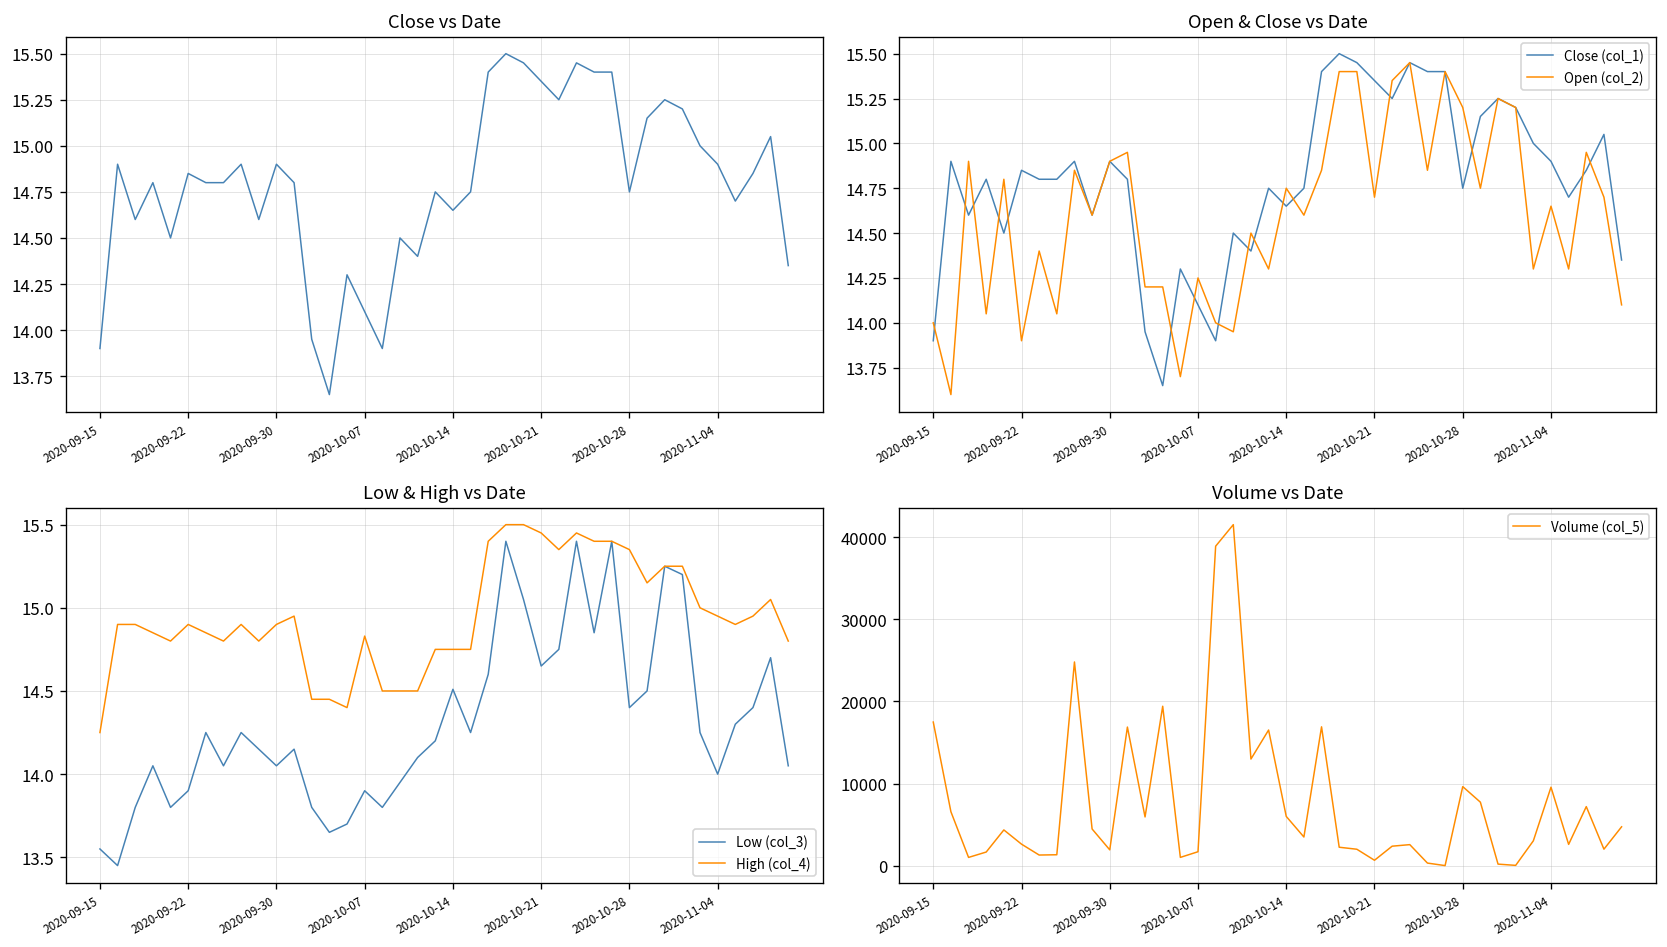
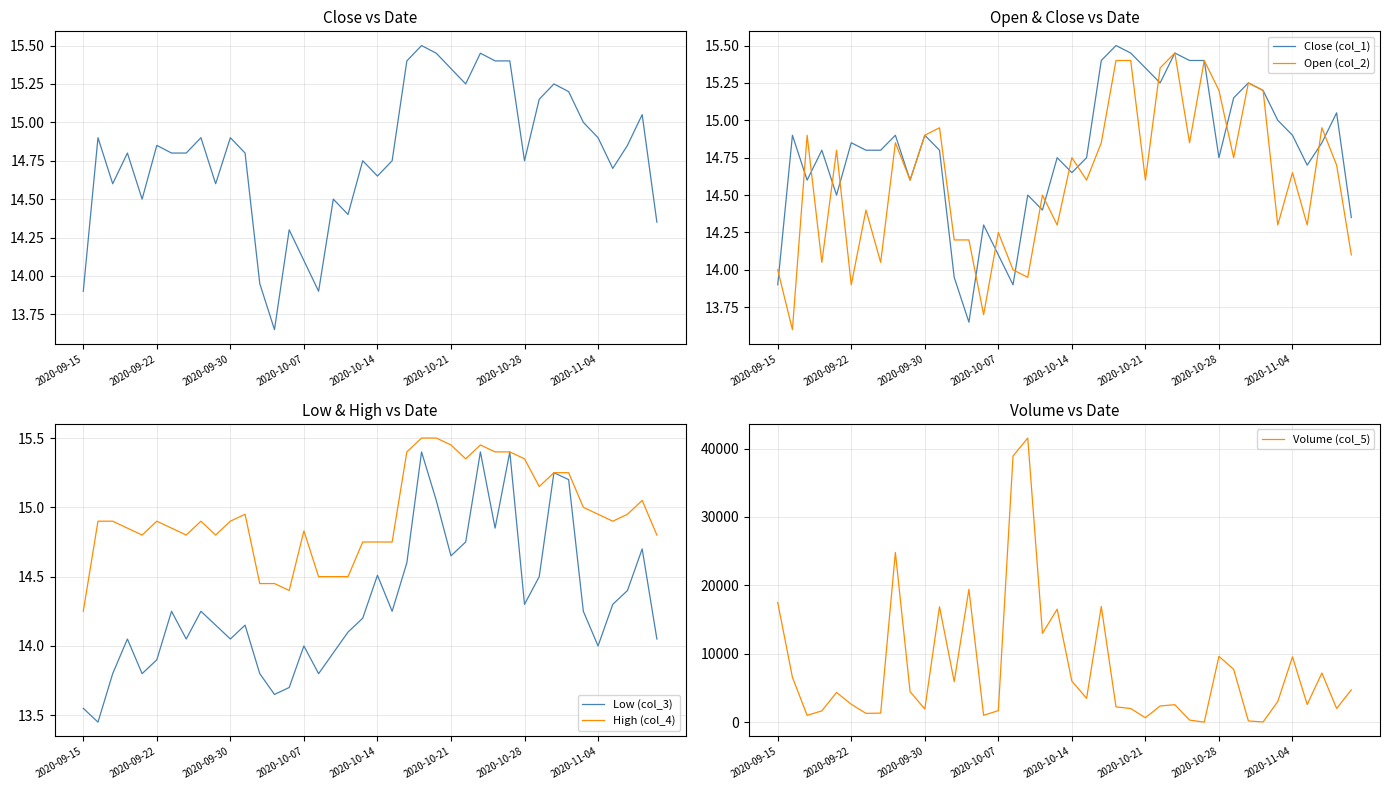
  {
    "Close vs Date": {
      "2020-09-15": 13.90,
      "2020-09-22": 14.85,
      "2020-09-30": 14.90,
      "2020-10-07": 14.10,
      "2020-10-14": 14.65,
      "2020-10-21": 15.35,
      "2020-10-28": 14.75,
      "2020-11-04": 14.90
    },
    "Open & Close vs Date": {
      "Close (col_1)": {
        "2020-09-15": 13.9,
        "2020-09-22": 14.85,
        "2020-10-07": 14.1,
        "2020-10-14": 14.65,
        "2020-10-21": 15.35,
        "2020-10-28": 14.75,
        "2020-11-04": 14.9
      },
      "Open (col_2)": {
        "2020-09-15": 14.0,
        "2020-09-22": 13.9,
        "2020-10-07": 14.25,
        "2020-10-14": 14.75,
-       "2020-10-21": 14.7,
+       "2020-10-21": 14.6,
        "2020-10-28": 15.2,
        "2020-11-04": 14.65
      }
    },
    "Low & High vs Date": {
      "Low (col_3)": {
        "2020-09-15": 13.55,
        "2020-09-22": 13.9,
        "2020-09-30": 14.05,
-       "2020-10-07": 13.9,
+       "2020-10-07": 14.0,
        "2020-10-14": 14.5,
        "2020-10-21": 14.65,
-       "2020-10-28": 14.4,
+       "2020-10-28": 14.3,
        "2020-11-04": 14.0
      },
      "High (col_4)": {
        "2020-09-15": 14.25,
        "2020-09-22": 14.9,
        "2020-09-30": 14.9,
        "2020-10-07": 14.83,
        "2020-10-14": 14.75,
        "2020-10-21": 15.45,
        "2020-10-28": 15.35,
        "2020-11-04": 14.95
      }
    },
    "Volume vs Date": {
      "2020-09-15": 17000,
      "2020-09-22": 3000,
      "2020-09-30": 2000,
      "2020-10-07": 2000,
      "2020-10-14": 6000,
      "2020-10-21": 1000,
      "2020-10-28": 10000,
      "2020-11-04": 10000
    }
  }
